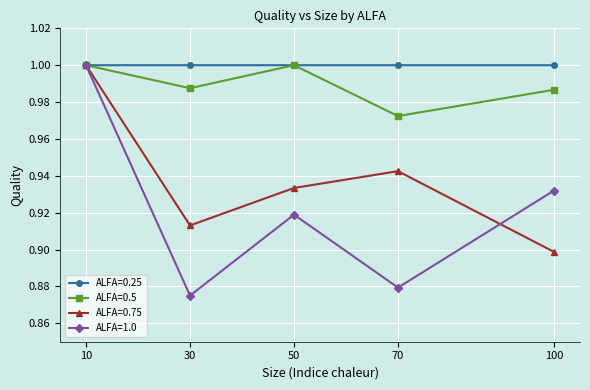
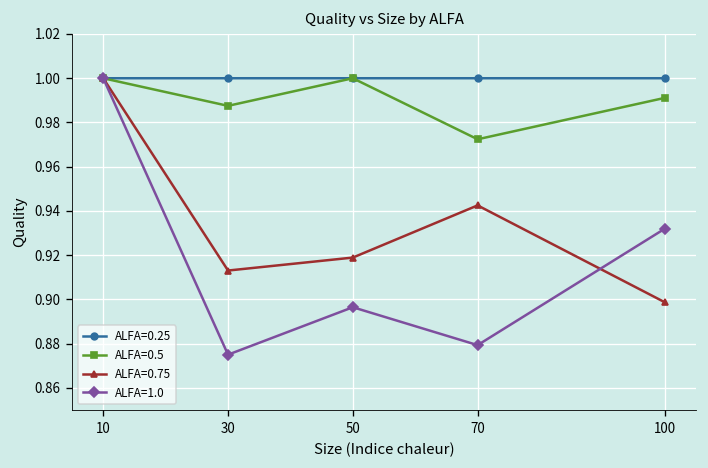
  {
    "ALFA=0.25": {
      "30": 1.000,
      "70": 1.000,
      "100": 1.000
    },
    "ALFA=0.5": {
      "30": 0.988,
      "70": 0.972,
-     "100": 0.987
+     "100": 0.991
    },
    "ALFA=0.75": {
      "30": 0.913,
-     "50": 0.933,
+     "50": 0.919,
      "70": 0.943,
      "100": 0.899
    },
    "ALFA=1.0": {
      "30": 0.875,
-     "50": 0.919,
+     "50": 0.896,
      "70": 0.879,
      "100": 0.932
    }
  }
